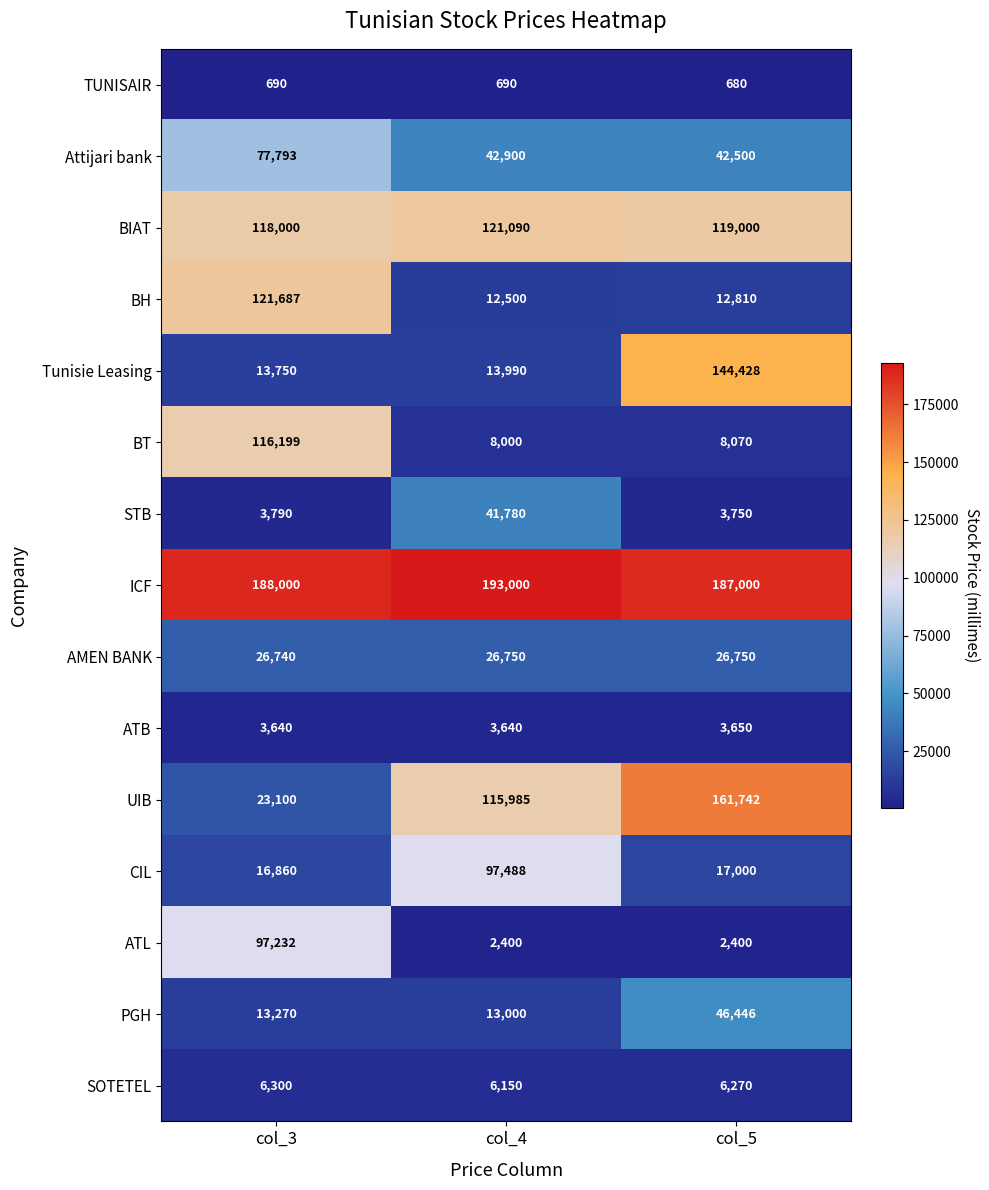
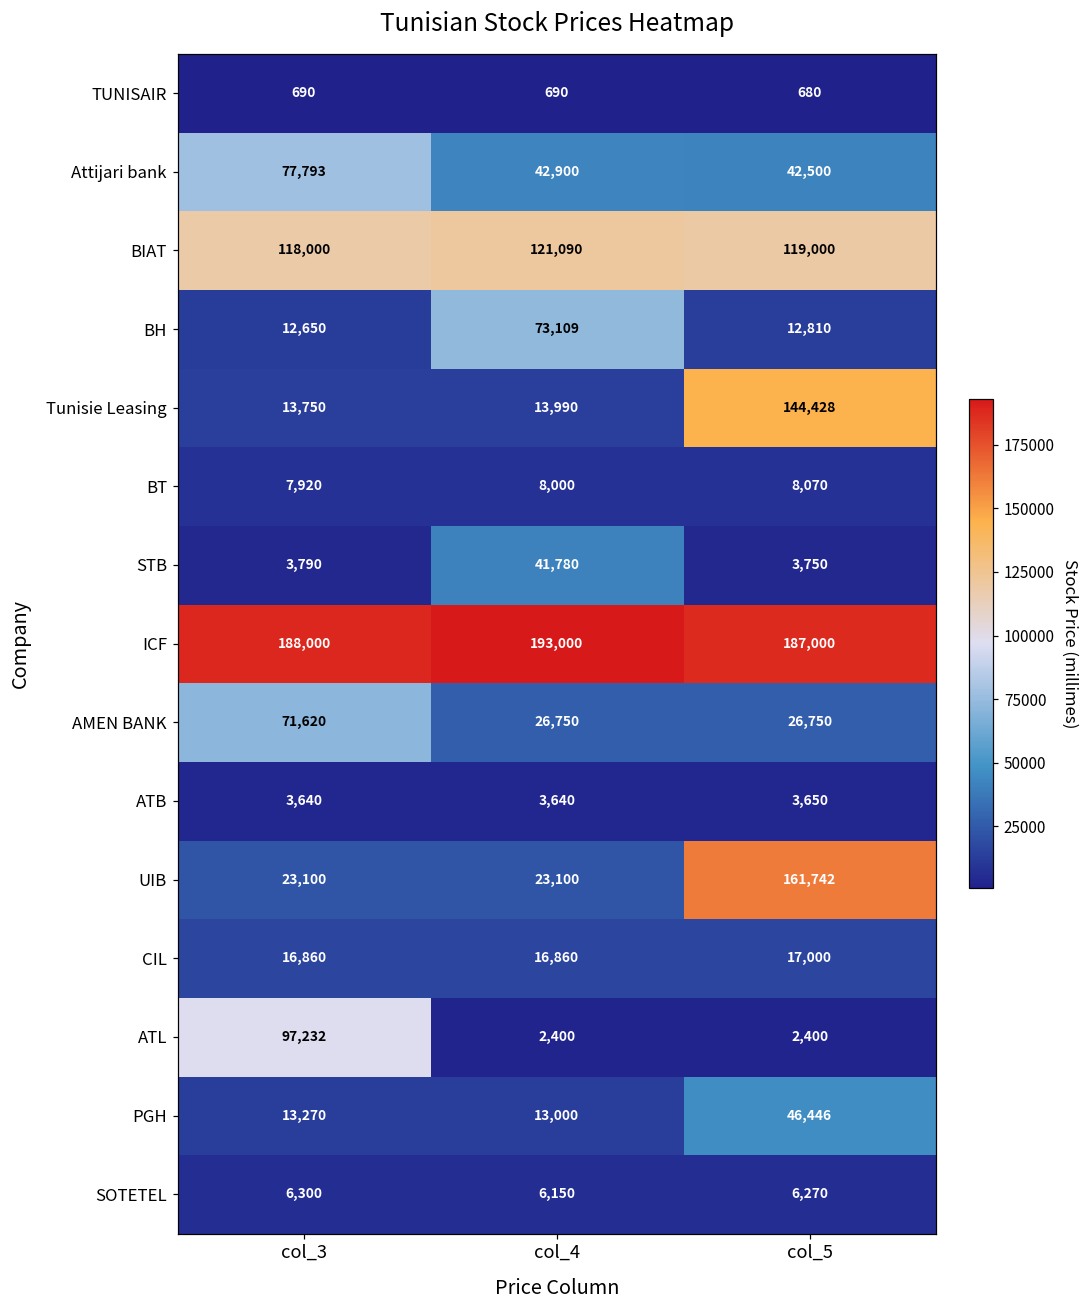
  {
    "TUNISAIR": {
      "col_3": "690",
      "col_4": "690",
      "col_5": "680"
    },
    "Attijari bank": {
      "col_3": "77,793",
      "col_4": "42,900",
      "col_5": "42,500"
    },
    "BIAT": {
      "col_3": "118,000",
      "col_4": "121,090",
      "col_5": "119,000"
    },
    "BH": {
-     "col_3": "121,687",
-     "col_4": "12,500",
+     "col_3": "12,650",
+     "col_4": "73,109",
      "col_5": "12,810"
    },
    "Tunisie Leasing": {
      "col_3": "13,750",
      "col_4": "13,990",
      "col_5": "144,428"
    },
    "BT": {
-     "col_3": "116,199",
+     "col_3": "7,920",
      "col_4": "8,000",
      "col_5": "8,070"
    },
    "STB": {
      "col_3": "3,790",
      "col_4": "41,780",
      "col_5": "3,750"
    },
    "ICF": {
      "col_3": "188,000",
      "col_4": "193,000",
      "col_5": "187,000"
    },
    "AMEN BANK": {
-     "col_3": "26,740",
+     "col_3": "71,620",
      "col_4": "26,750",
      "col_5": "26,750"
    },
    "ATB": {
      "col_3": "3,640",
      "col_4": "3,640",
      "col_5": "3,650"
    },
    "UIB": {
      "col_3": "23,100",
-     "col_4": "115,985",
+     "col_4": "23,100",
      "col_5": "161,742"
    },
    "CIL": {
      "col_3": "16,860",
-     "col_4": "97,488",
+     "col_4": "16,860",
      "col_5": "17,000"
    },
    "ATL": {
      "col_3": "97,232",
      "col_4": "2,400",
      "col_5": "2,400"
    },
    "PGH": {
      "col_3": "13,270",
      "col_4": "13,000",
      "col_5": "46,446"
    },
    "SOTETEL": {
      "col_3": "6,300",
      "col_4": "6,150",
      "col_5": "6,270"
    }
  }
